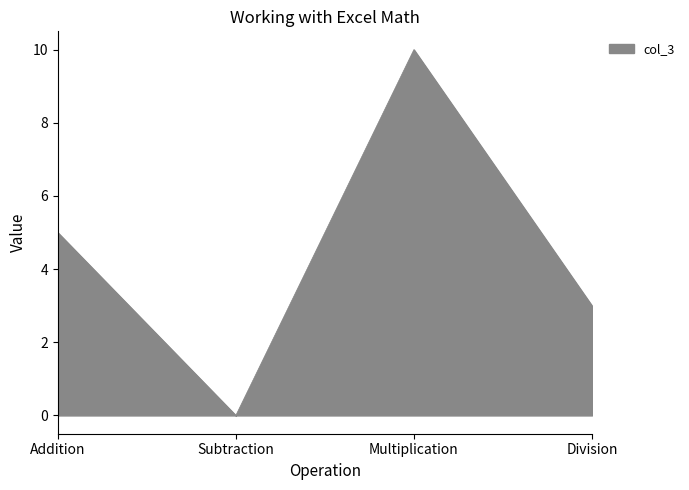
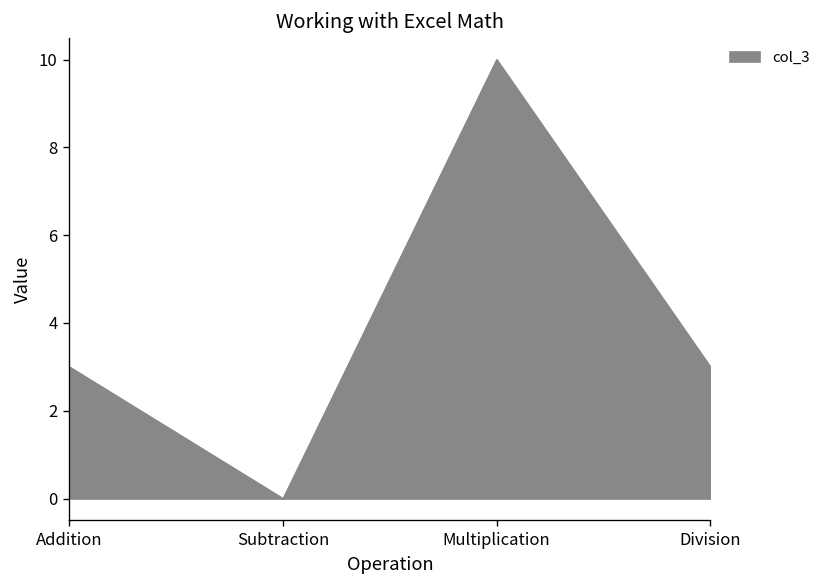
  {
-   "Addition": 5,
+   "Addition": 3,
    "Subtraction": 0,
    "Multiplication": 10,
    "Division": 3
  }
